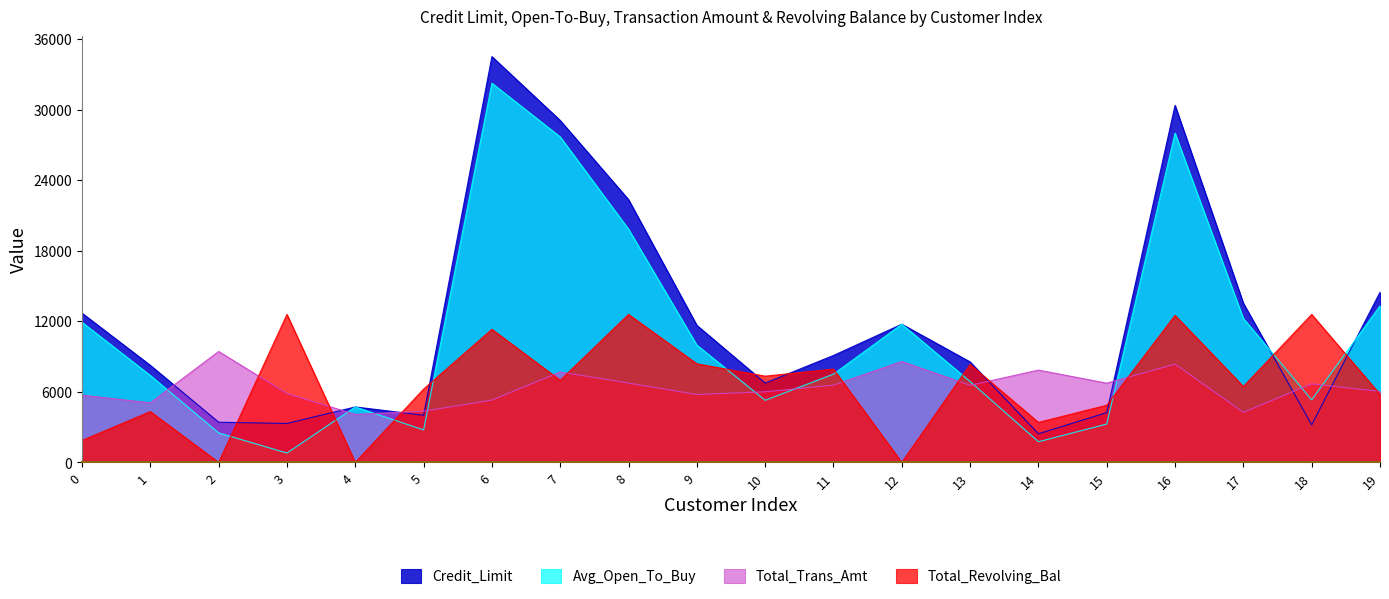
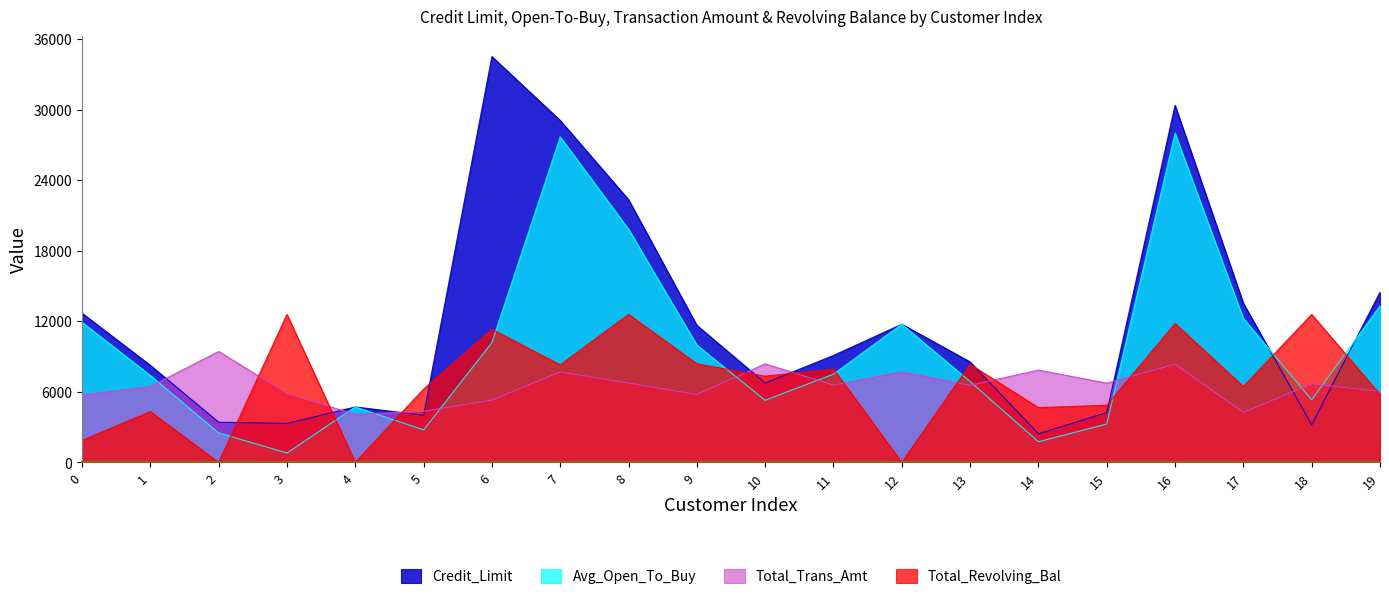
  {
    "Credit_Limit": {
      "0": 12700,
      "1": 8300,
      "2": 3400,
      "3": 3300,
      "5": 4000,
      "6": 34500,
      "7": 29100,
      "8": 22400,
      "9": 11700,
      "10": 6700,
      "11": 9100,
      "13": 8500,
      "14": 2400,
      "15": 4200,
      "16": 30400,
      "17": 13500,
      "18": 3200,
      "19": 14500
    },
    "Avg_Open_To_Buy": {
      "0": 11900,
      "1": 7400,
      "2": 2500,
      "3": 800,
      "5": 2800,
-     "6": 32300,
+     "6": 10200,
      "7": 27700,
      "8": 19800,
      "9": 10000,
      "10": 5300,
      "11": 7500,
      "13": 6900,
      "14": 1800,
      "15": 3300,
      "16": 28000,
      "17": 12200,
      "18": 5300,
      "19": 13300
    },
    "Total_Trans_Amt": {
      "0": 5700,
-     "1": 5100,
+     "1": 6500,
      "2": 9400,
      "3": 5900,
      "4": 4100,
      "5": 4400,
      "6": 5300,
      "7": 7700,
      "8": 6800,
      "9": 5800,
-     "10": 6000,
+     "10": 8400,
      "11": 6600,
-     "12": 8600,
+     "12": 7700,
      "13": 6600,
      "14": 7900,
      "15": 6700,
      "16": 8400,
      "17": 4300,
      "18": 6700,
      "19": 6000
    },
    "Total_Revolving_Bal": {
      "0": 1900,
      "1": 4300,
      "2": 0,
      "3": 12600,
      "4": 0,
      "5": 6200,
      "6": 11300,
-     "7": 7000,
+     "7": 8300,
      "8": 12600,
      "9": 8400,
      "10": 7300,
      "11": 7900,
      "12": 0,
      "13": 8300,
-     "14": 3400,
+     "14": 4700,
      "15": 4900,
-     "16": 12500,
+     "16": 11800,
      "17": 6500,
      "18": 12600,
      "19": 5800
    }
  }
